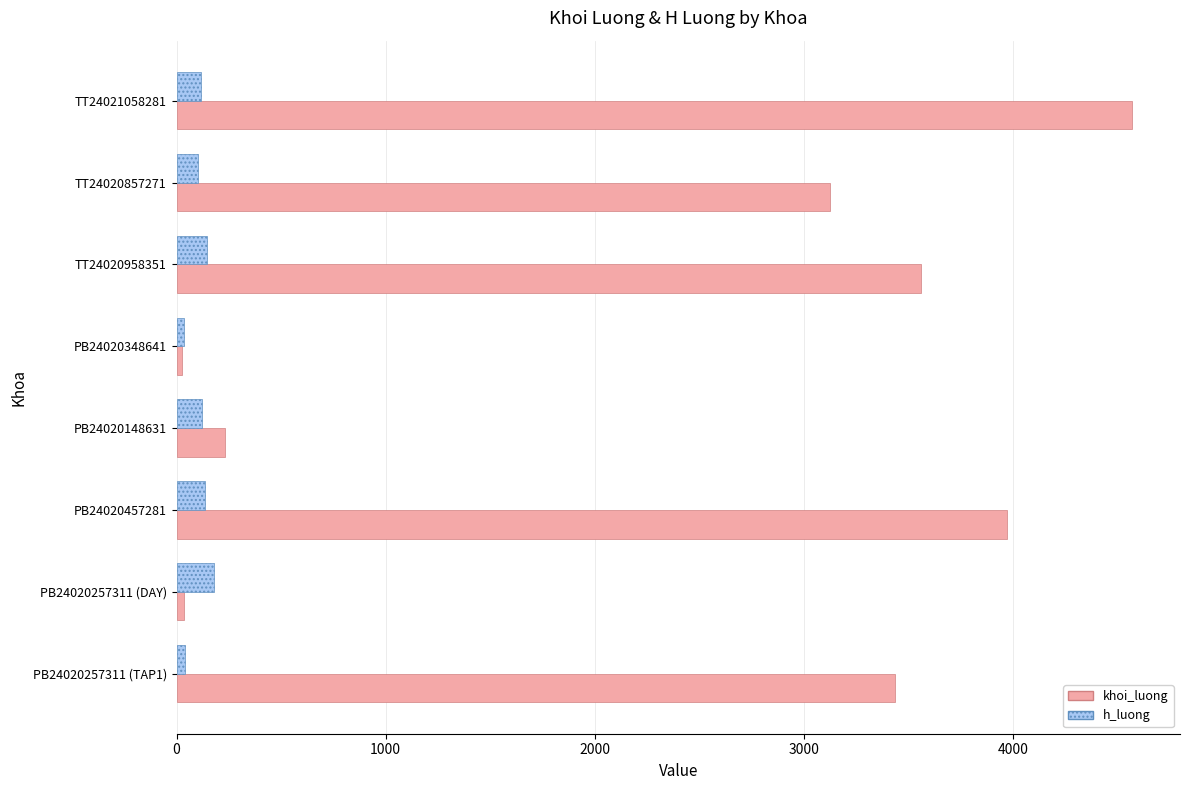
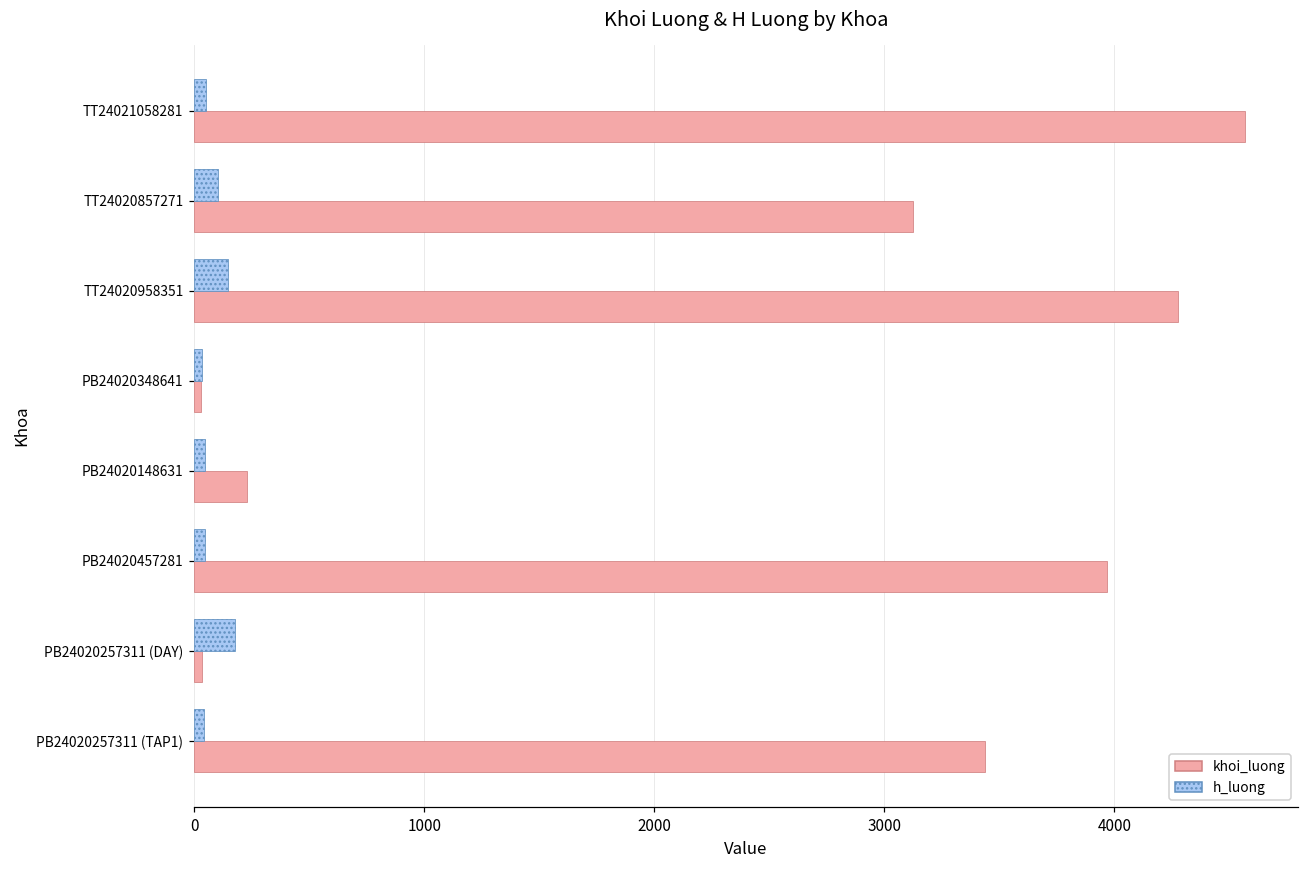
  {
    "khoi_luong": {
      "TT24021058281": 4570,
      "TT24020857271": 3130,
-     "TT24020958351": 3560,
+     "TT24020958351": 4280,
      "PB24020348641": 30,
      "PB24020148631": 230,
      "PB24020457281": 3970,
      "PB24020257311 (DAY)": 40,
      "PB24020257311 (TAP1)": 3440
    },
    "h_luong": {
-     "TT24021058281": 120,
+     "TT24021058281": 50,
      "TT24020857271": 100,
      "TT24020958351": 150,
      "PB24020348641": 40,
-     "PB24020148631": 120,
-     "PB24020457281": 140,
+     "PB24020148631": 50,
+     "PB24020457281": 50,
      "PB24020257311 (DAY)": 180,
      "PB24020257311 (TAP1)": 40
    }
  }
